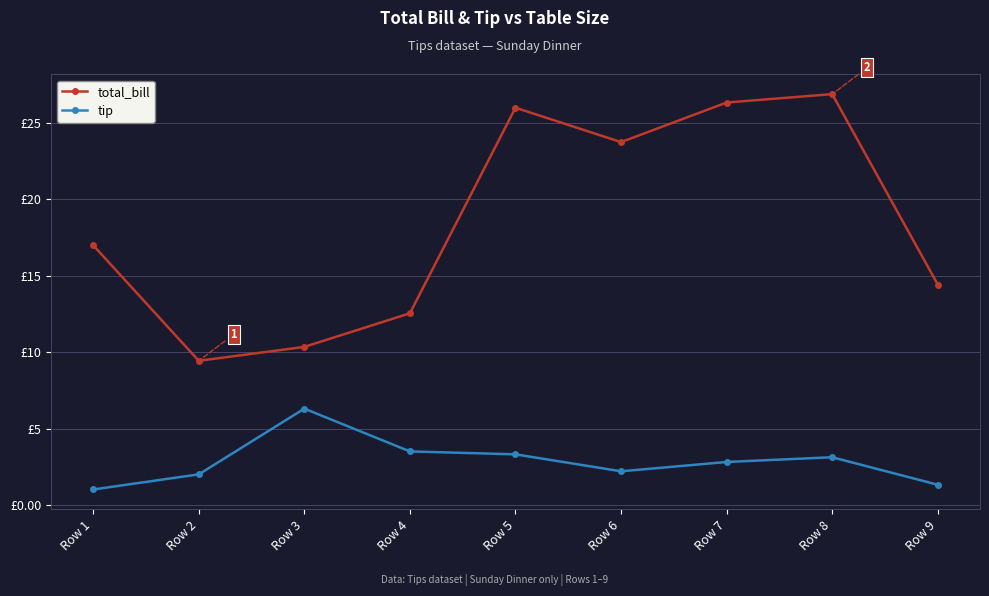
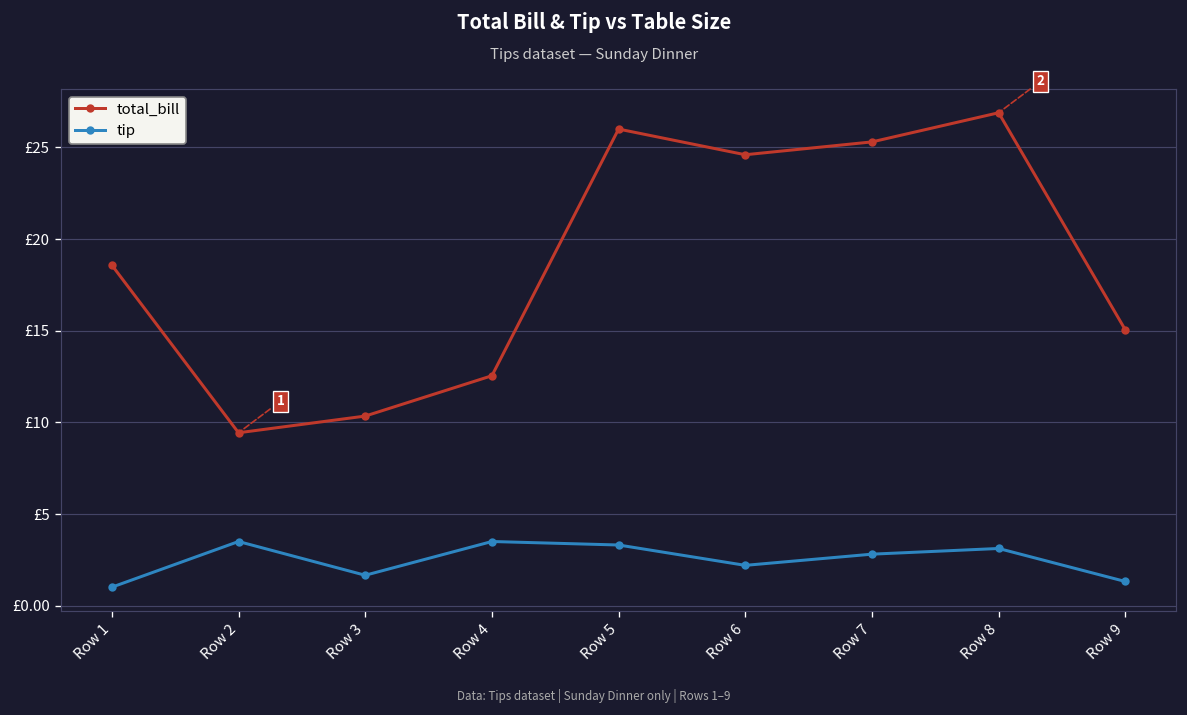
  {
    "total_bill": {
-     "Row 1": "£17.0",
+     "Row 1": "£18.6",
      "Row 3": "£10.3",
      "Row 4": "£12.5",
      "Row 5": "£26.0",
-     "Row 6": "£23.7",
-     "Row 7": "£26.3",
-     "Row 9": "£14.4"
+     "Row 6": "£24.6",
+     "Row 7": "£25.3",
+     "Row 9": "£15.0"
    },
    "tip": {
      "Row 1": "£1.0",
-     "Row 2": "£2.0",
-     "Row 3": "£6.3",
+     "Row 2": "£3.5",
+     "Row 3": "£1.7",
      "Row 4": "£3.5",
      "Row 5": "£3.3",
      "Row 6": "£2.2",
      "Row 7": "£2.8",
      "Row 8": "£3.1",
      "Row 9": "£1.3"
    }
  }
